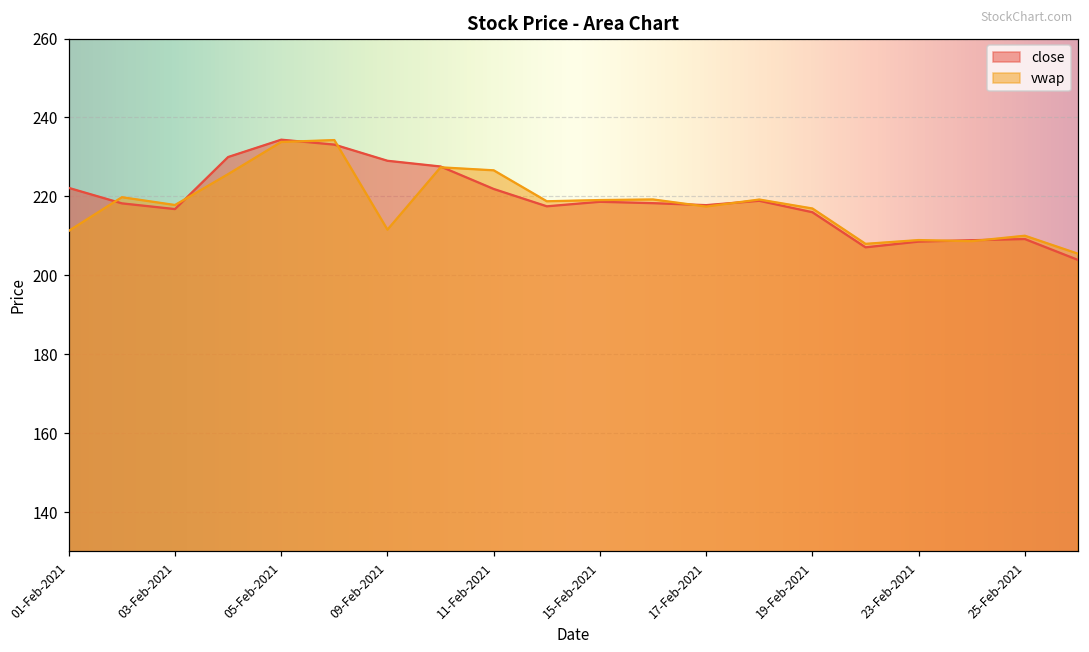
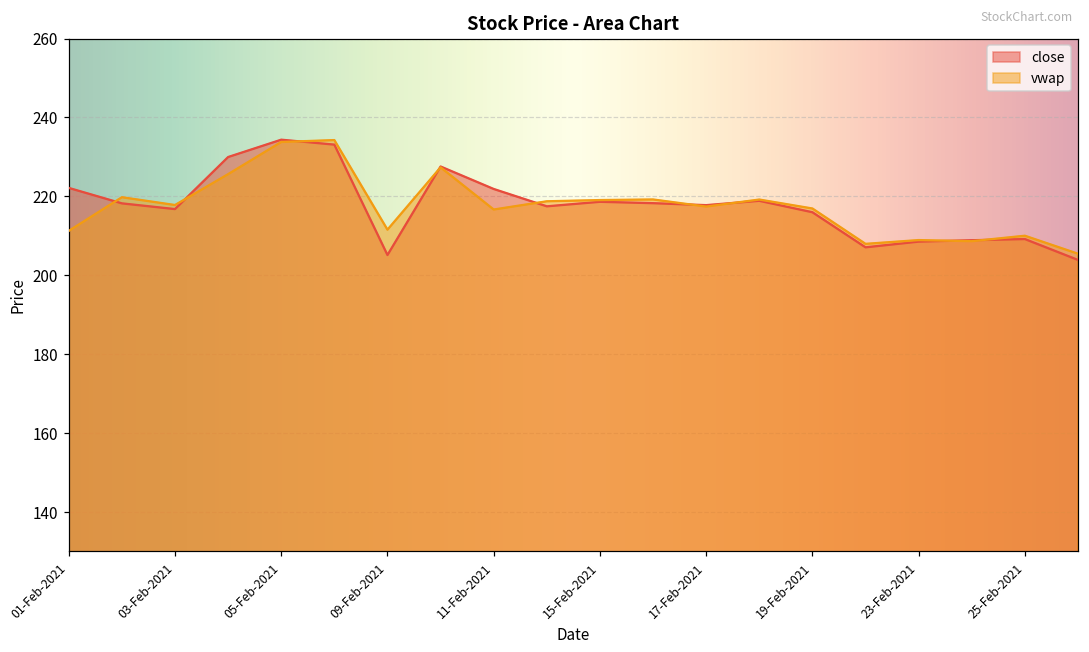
  {
    "close": {
      "01-Feb-2021": 222,
      "03-Feb-2021": 217,
-     "09-Feb-2021": 229,
+     "09-Feb-2021": 205,
      "11-Feb-2021": 222,
      "19-Feb-2021": 216,
      "25-Feb-2021": 209
    },
    "vwap": {
      "01-Feb-2021": 211,
      "03-Feb-2021": 218,
      "09-Feb-2021": 212,
-     "11-Feb-2021": 227,
+     "11-Feb-2021": 217,
      "19-Feb-2021": 217,
      "25-Feb-2021": 210
    }
  }
